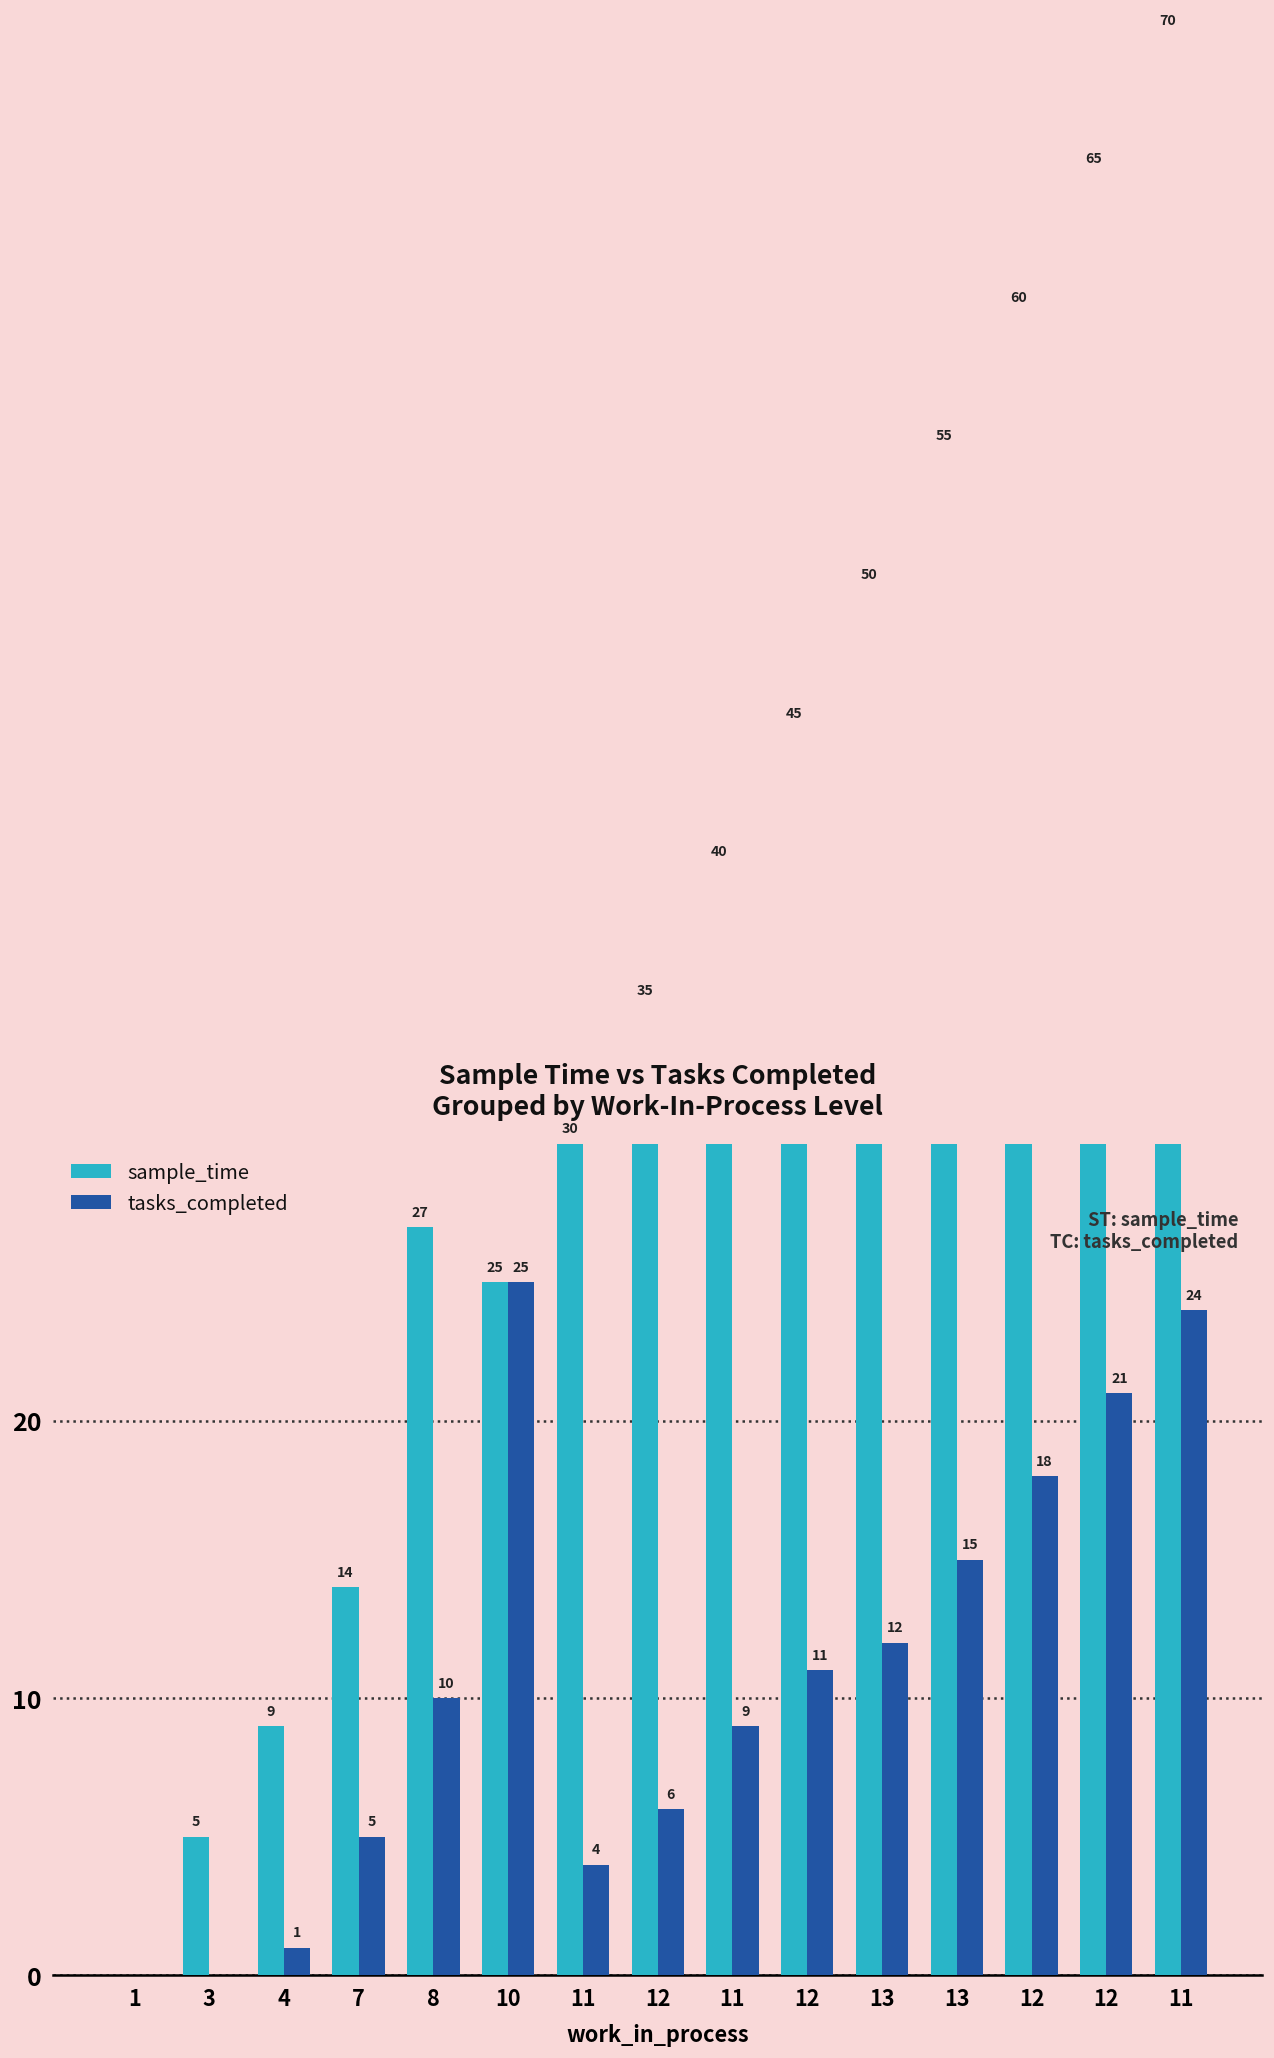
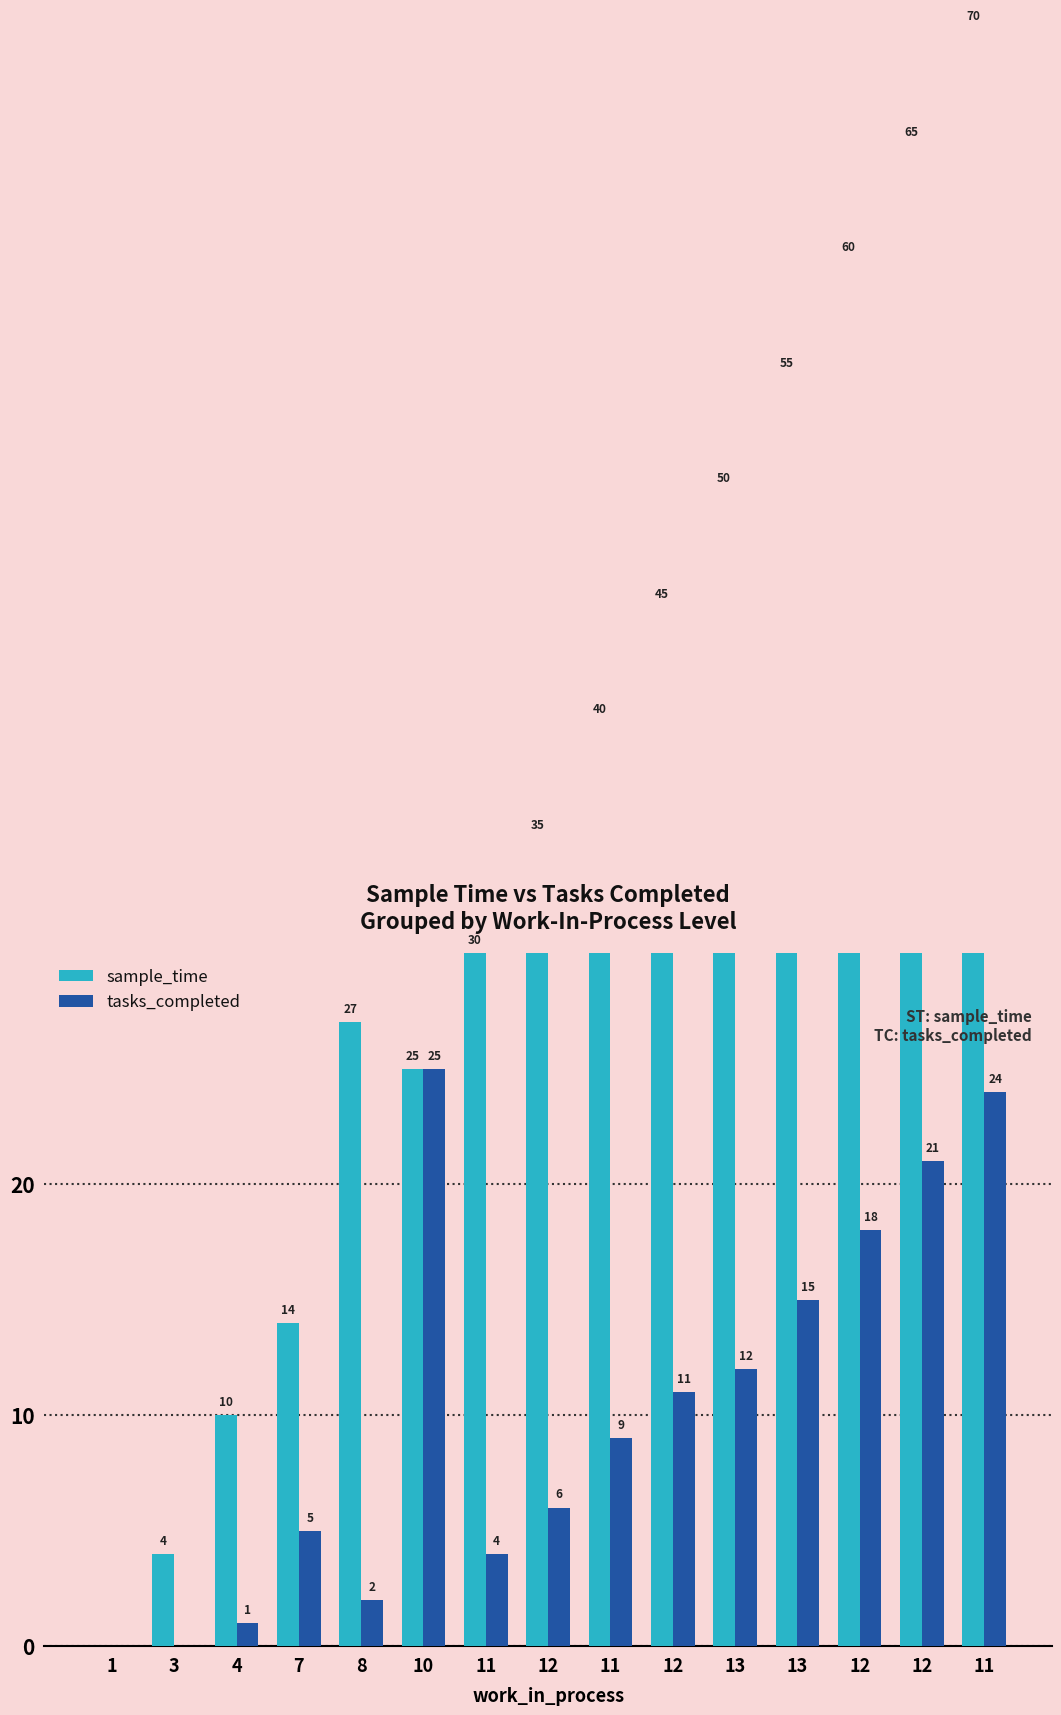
  {
    "sample_time": {
-     "3": 5,
-     "4": 9,
+     "3": 4,
+     "4": 10,
      "7": 14,
      "8": 27,
      "10": 25
    },
    "tasks_completed": {
      "4": 1,
      "7": 5,
-     "8": 10,
+     "8": 2,
      "10": 25
    }
  }
